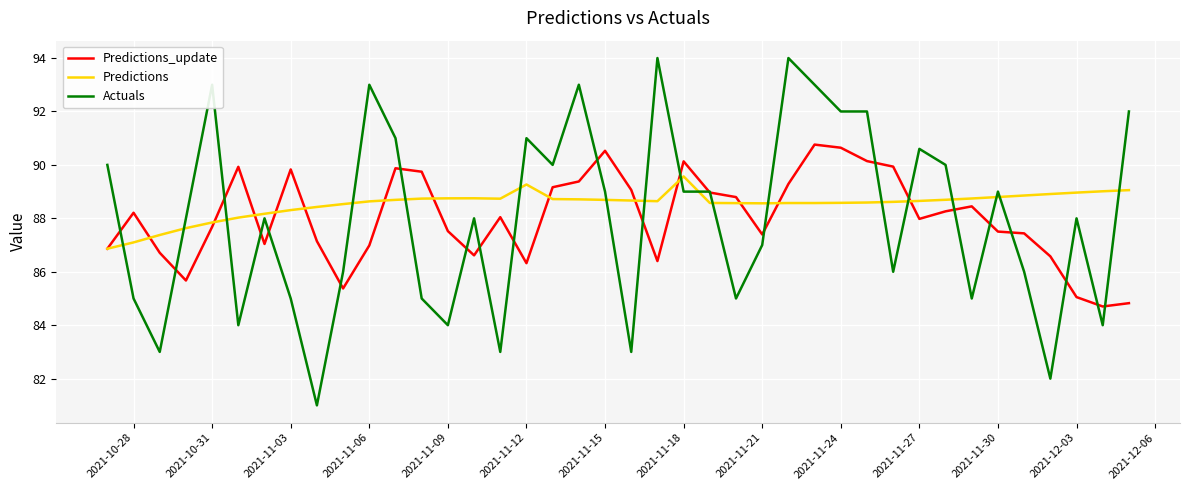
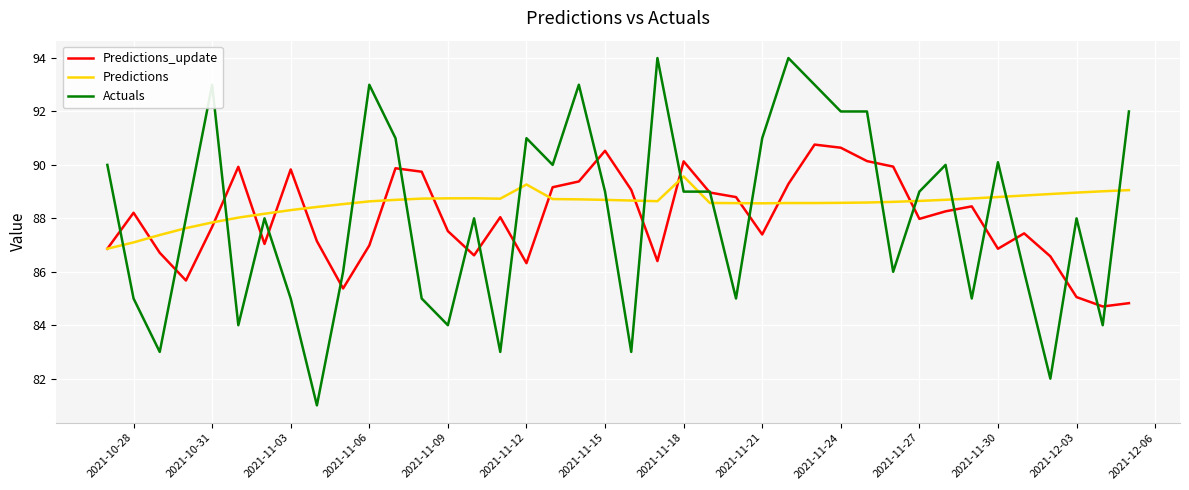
  {
    "Predictions_update": {
      "2021-10-28": 88.2,
      "2021-10-31": 87.7,
      "2021-11-03": 89.8,
      "2021-11-06": 87.0,
      "2021-11-09": 87.5,
      "2021-11-12": 86.3,
      "2021-11-15": 90.5,
      "2021-11-18": 90.1,
      "2021-11-21": 87.4,
      "2021-11-24": 90.6,
      "2021-11-27": 88.0,
-     "2021-11-30": 87.5,
+     "2021-11-30": 86.9,
      "2021-12-03": 85.1
    },
    "Predictions": {
      "2021-10-28": 87.1,
      "2021-10-31": 87.8,
      "2021-11-03": 88.3,
      "2021-11-06": 88.6,
      "2021-11-09": 88.7,
      "2021-11-12": 89.3,
      "2021-11-15": 88.7,
      "2021-11-18": 89.6,
      "2021-11-21": 88.6,
      "2021-11-24": 88.6,
      "2021-11-27": 88.7,
      "2021-11-30": 88.8,
      "2021-12-03": 89.0
    },
    "Actuals": {
      "2021-10-28": 85.0,
      "2021-11-03": 85.0,
      "2021-11-06": 93.0,
      "2021-11-09": 84.0,
      "2021-11-12": 91.0,
      "2021-11-15": 89.0,
      "2021-11-18": 89.0,
-     "2021-11-21": 87,
+     "2021-11-21": 91,
      "2021-11-24": 92.0,
-     "2021-11-27": 90.6,
-     "2021-11-30": 89.0,
+     "2021-11-27": 89.0,
+     "2021-11-30": 90.1,
      "2021-12-03": 88.0
    }
  }
